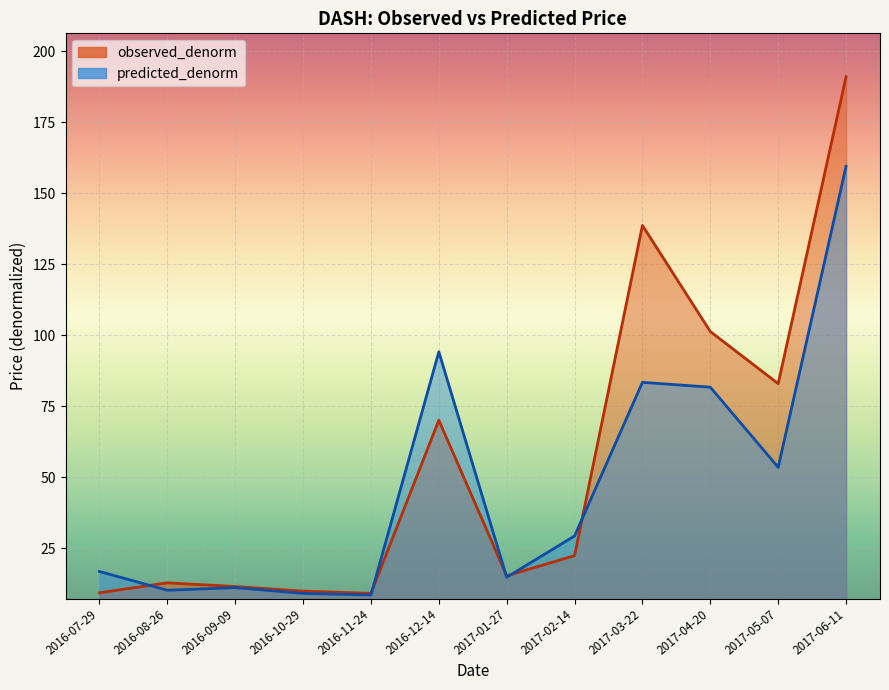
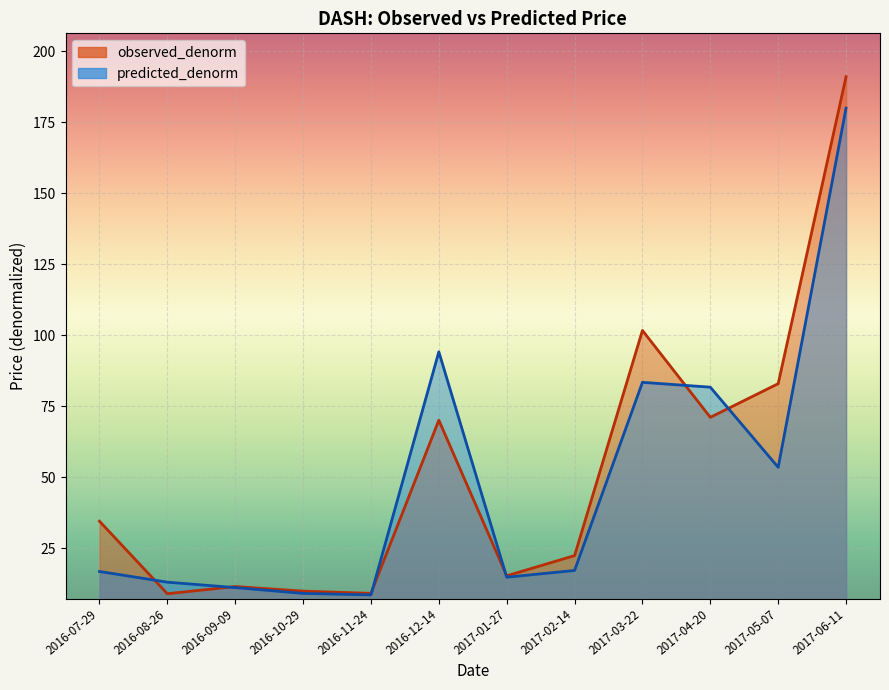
  {
    "observed_denorm": {
-     "2016-07-29": 9,
-     "2016-08-26": 13,
+     "2016-07-29": 34,
+     "2016-08-26": 9,
      "2016-12-14": 70,
      "2017-02-14": 22,
-     "2017-03-22": 139,
-     "2017-04-20": 101,
+     "2017-03-22": 102,
+     "2017-04-20": 71,
      "2017-05-07": 83,
      "2017-06-11": 191
    },
    "predicted_denorm": {
      "2016-07-29": 17,
-     "2016-08-26": 10,
+     "2016-08-26": 13,
      "2016-12-14": 94,
-     "2017-02-14": 29,
+     "2017-02-14": 17,
      "2017-03-22": 83,
      "2017-04-20": 82,
      "2017-05-07": 53,
-     "2017-06-11": 159
+     "2017-06-11": 180
    }
  }
